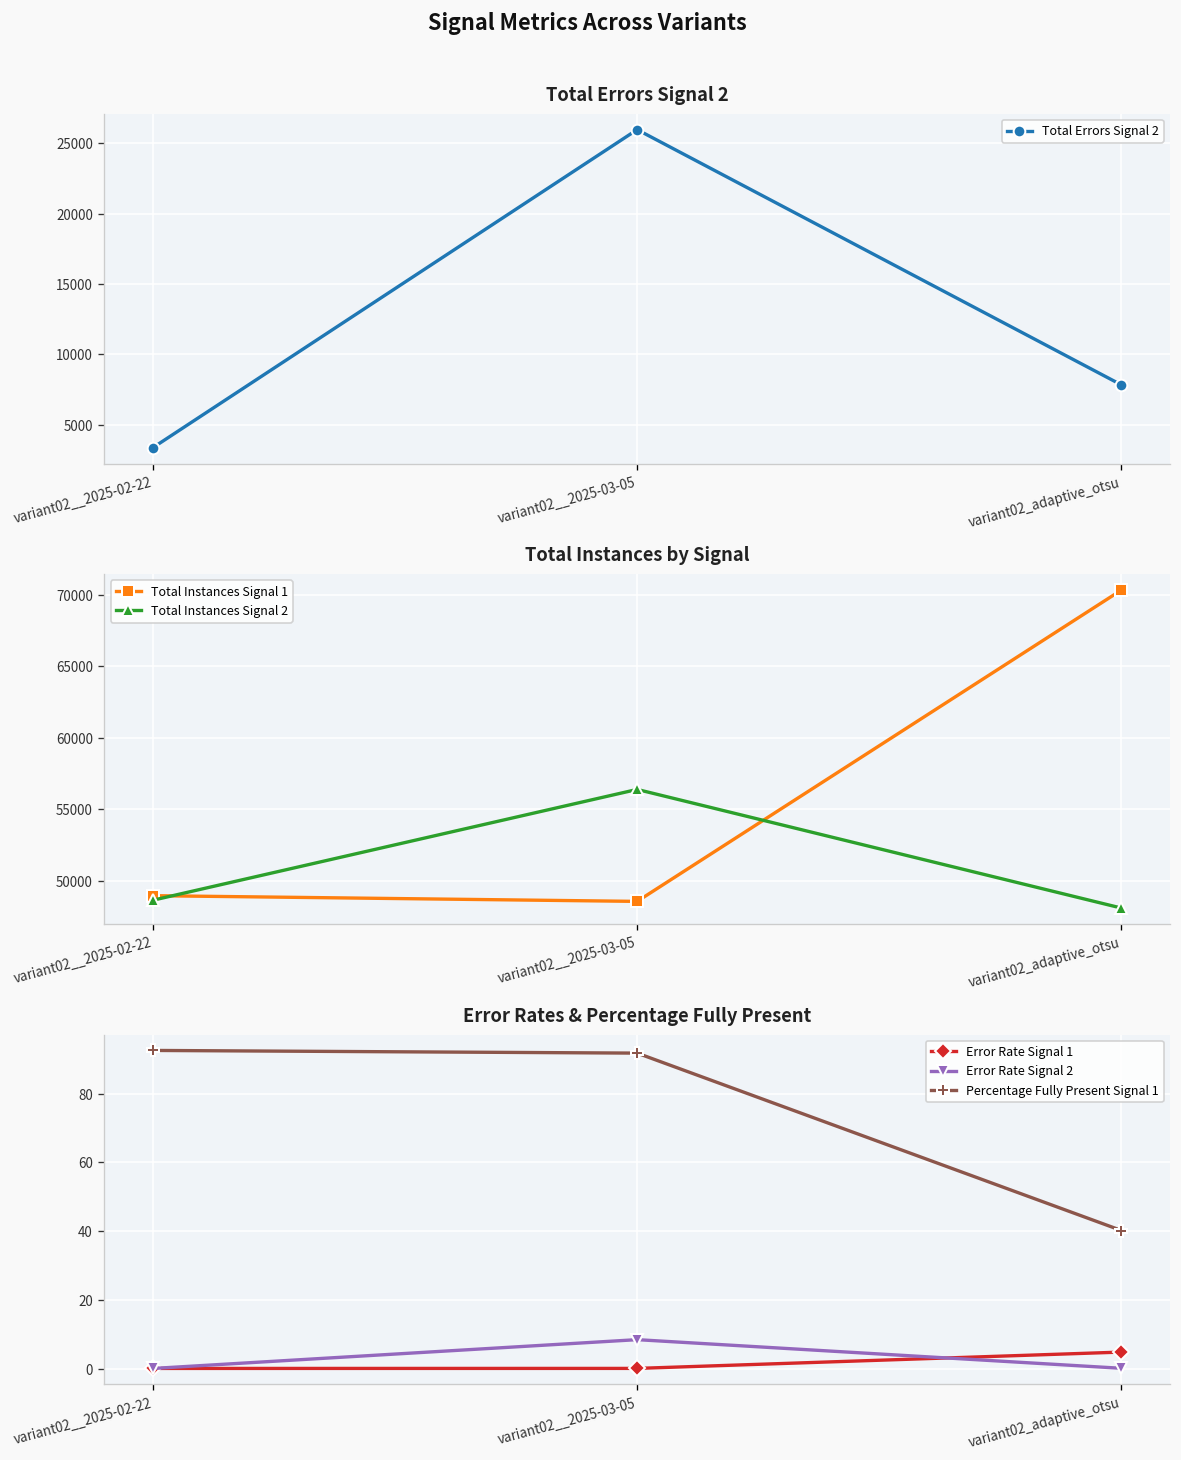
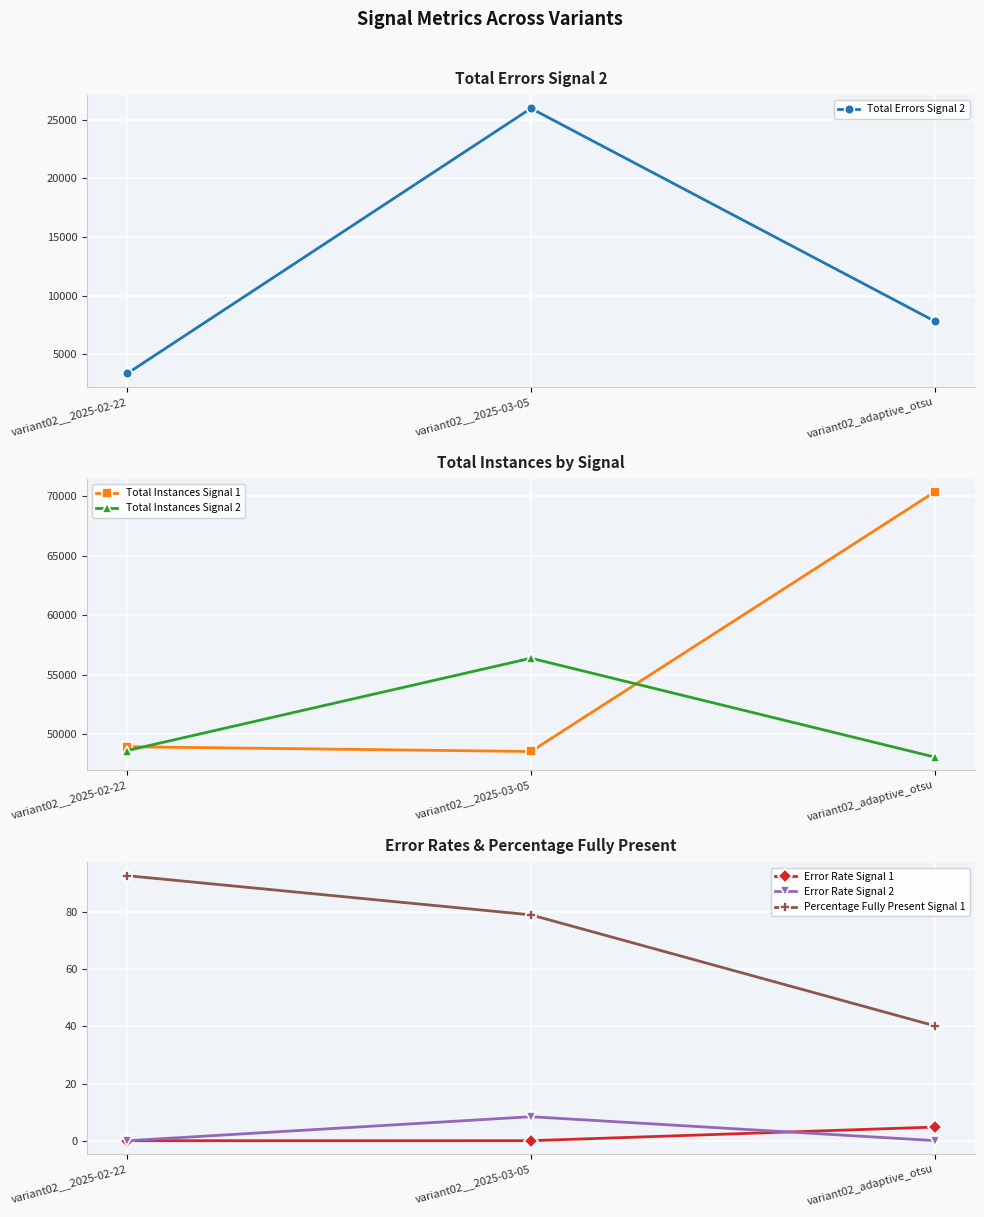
  {
    "Total Errors Signal 2": {
      "variant02__2025-02-22": 3400,
      "variant02__2025-03-05": 26000,
      "variant02_adaptive_otsu": 7800
    },
    "Total Instances by Signal": {
      "Total Instances Signal 1": {
        "variant02__2025-02-22": 49000,
        "variant02__2025-03-05": 48600,
        "variant02_adaptive_otsu": 70300
      },
      "Total Instances Signal 2": {
        "variant02__2025-02-22": 48600,
        "variant02__2025-03-05": 56400,
        "variant02_adaptive_otsu": 48100
      }
    },
    "Error Rates & Percentage Fully Present": {
      "Error Rate Signal 1": {
        "variant02__2025-03-05": 0,
        "variant02_adaptive_otsu": 5
      },
      "Error Rate Signal 2": {
        "variant02__2025-03-05": 8,
        "variant02_adaptive_otsu": 0
      },
      "Percentage Fully Present Signal 1": {
        "variant02__2025-02-22": 93,
-       "variant02__2025-03-05": 92,
+       "variant02__2025-03-05": 79,
        "variant02_adaptive_otsu": 40
      }
    }
  }
